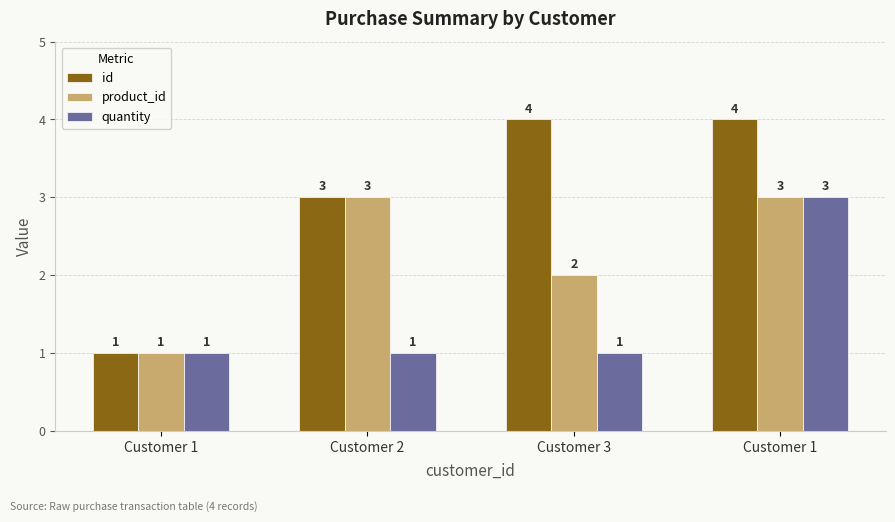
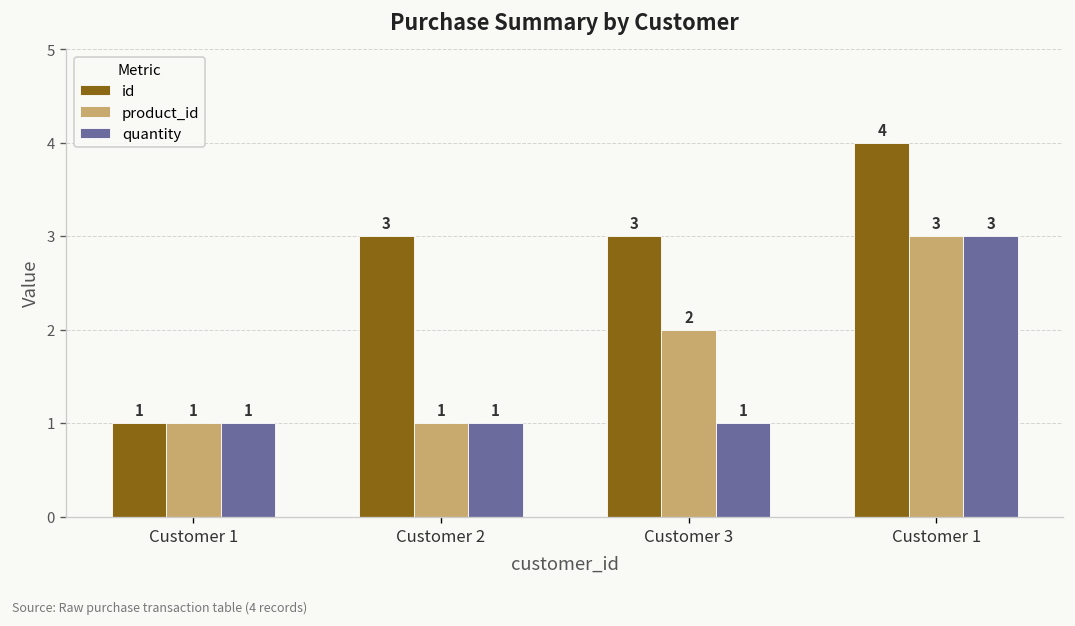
  {
    "id": {
      "Customer 2": 3,
-     "Customer 3": 4
+     "Customer 3": 3
    },
    "product_id": {
-     "Customer 2": 3,
+     "Customer 2": 1,
      "Customer 3": 2
    },
    "quantity": {
      "Customer 2": 1,
      "Customer 3": 1
    }
  }
